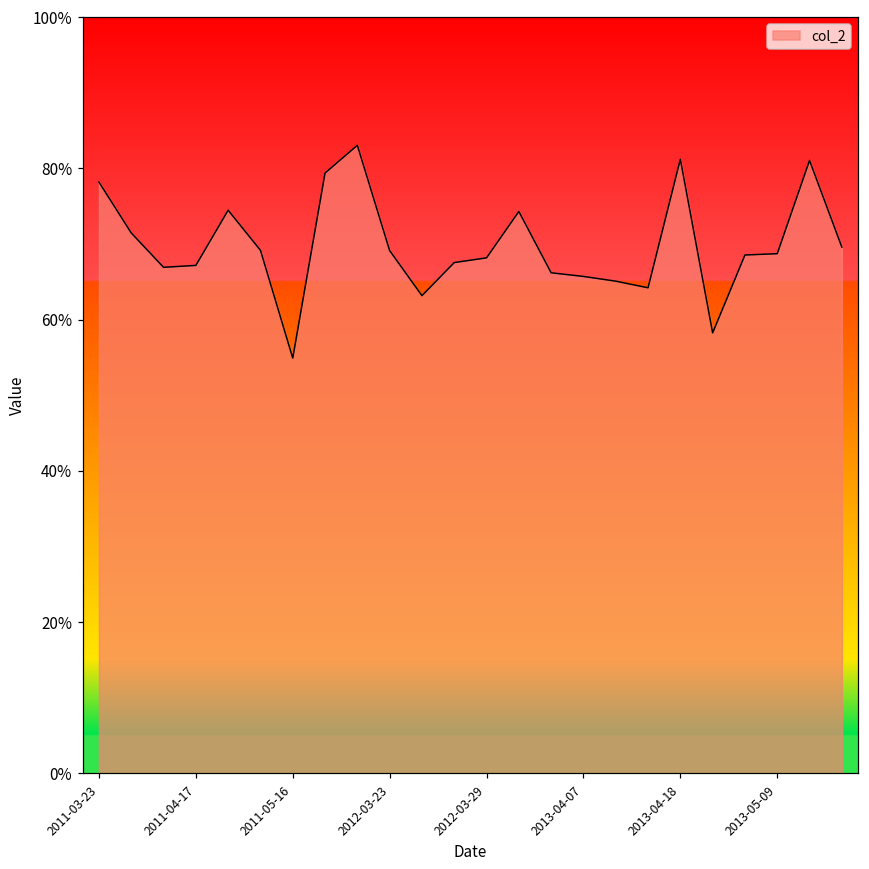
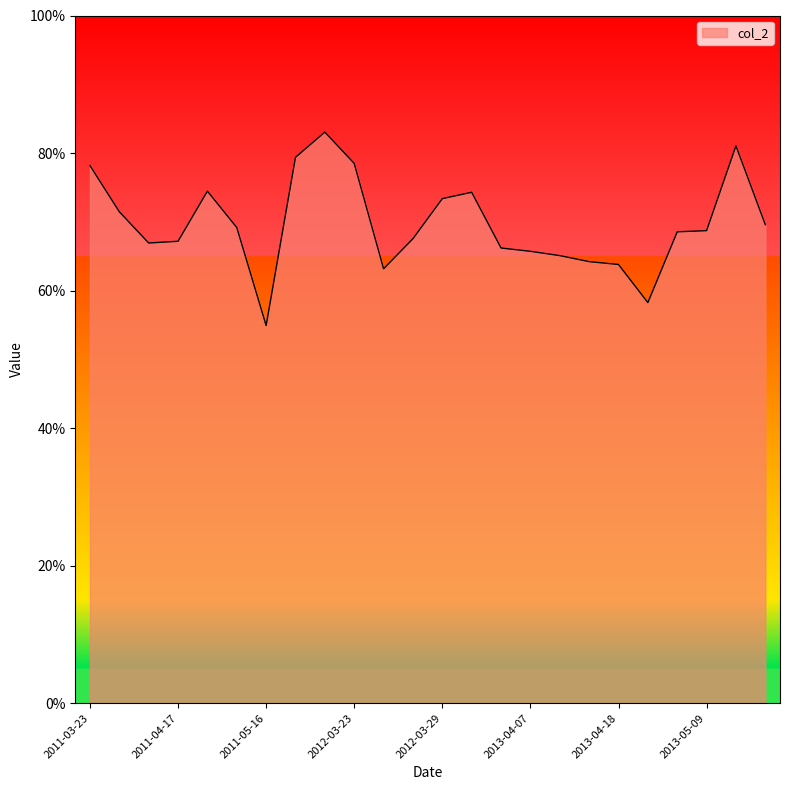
  {
    "2011-03-23": "78%",
    "2011-04-17": "67%",
    "2011-05-16": "55%",
-   "2012-03-23": "69%",
-   "2012-03-29": "68%",
+   "2012-03-23": "78%",
+   "2012-03-29": "73%",
    "2013-04-07": "66%",
-   "2013-04-18": "81%",
+   "2013-04-18": "64%",
    "2013-05-09": "69%"
  }
